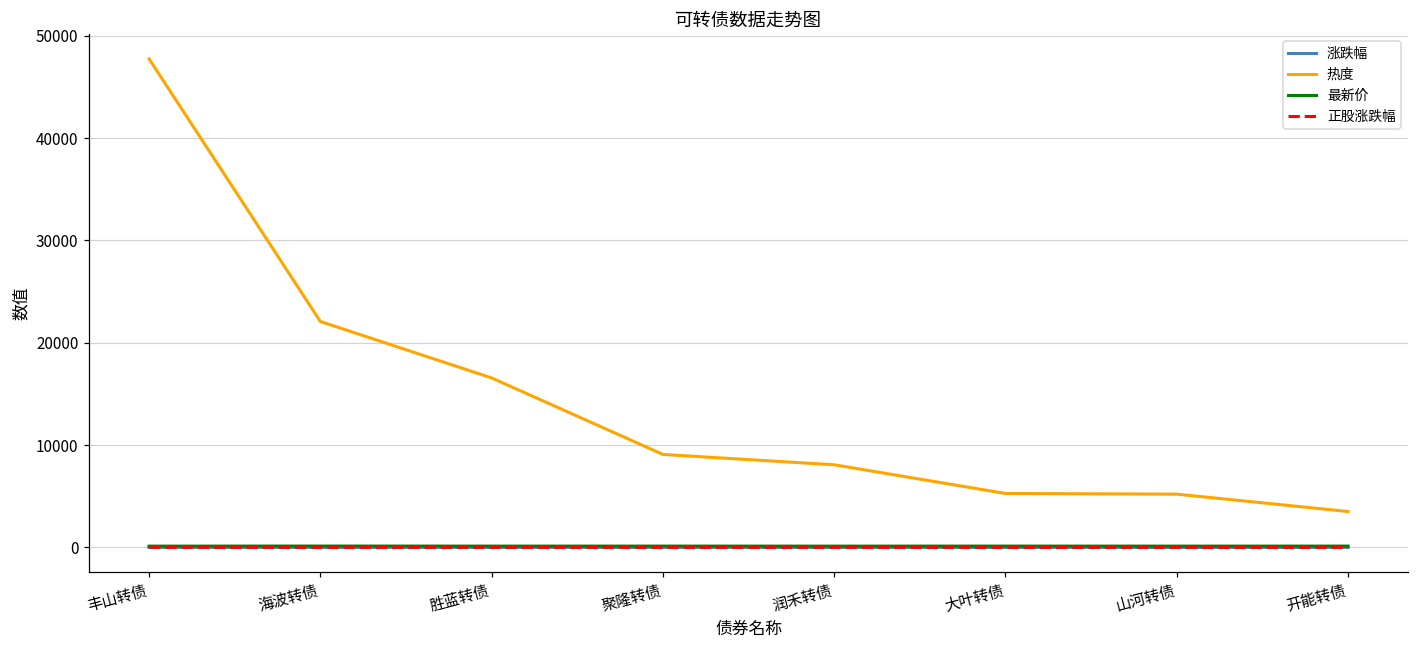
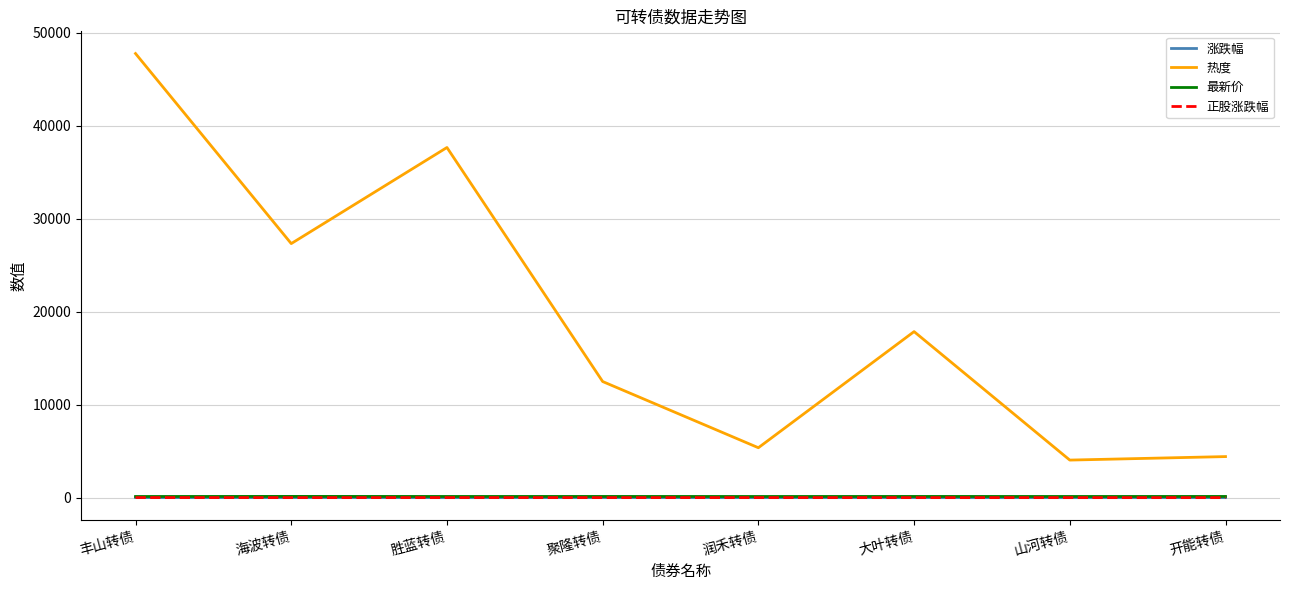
  {
    "热度": {
      "丰山转债": 48000,
-     "海波转债": 22000,
-     "胜蓝转债": 17000,
-     "聚隆转债": 9000,
-     "润禾转债": 8000,
-     "大叶转债": 5000,
-     "山河转债": 5000,
-     "开能转债": 3500
+     "海波转债": 27000,
+     "胜蓝转债": 38000,
+     "聚隆转债": 12000,
+     "润禾转债": 5000,
+     "大叶转债": 18000,
+     "山河转债": 4000,
+     "开能转债": 4400
    }
  }
